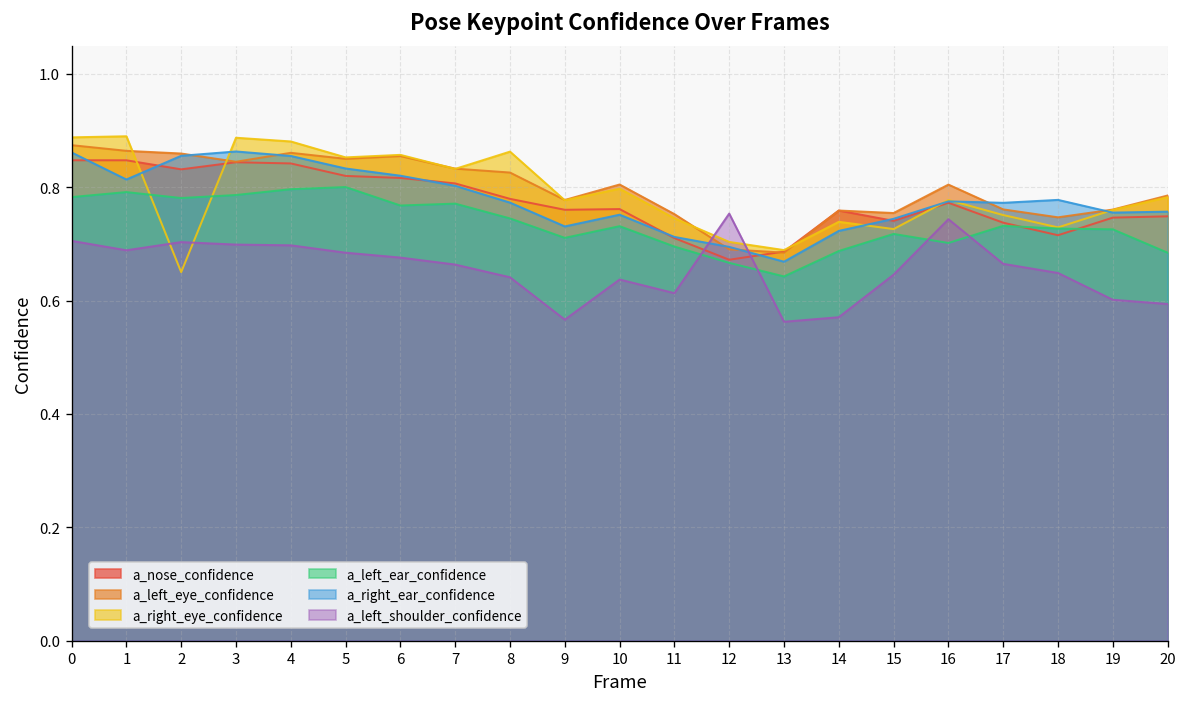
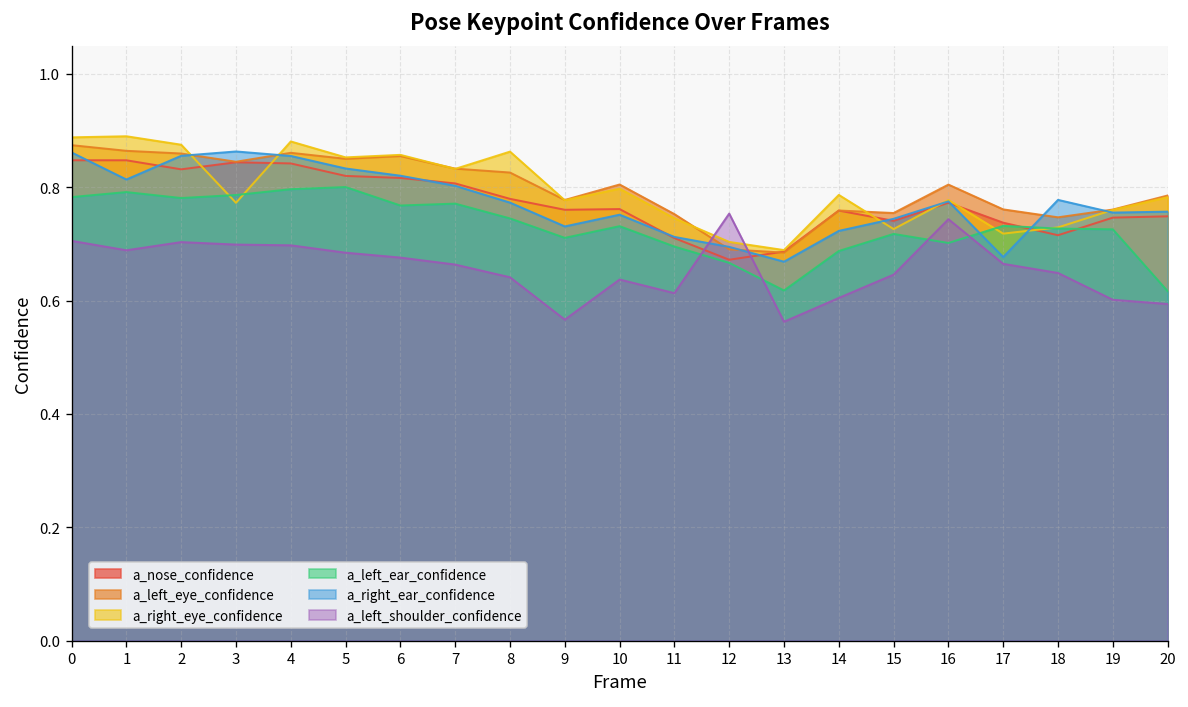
  {
    "a_right_eye_confidence": {
      "0": 0.89,
      "1": 0.89,
-     "2": 0.65,
-     "3": 0.89,
+     "2": 0.88,
+     "3": 0.77,
      "4": 0.88,
      "8": 0.86,
      "10": 0.80,
      "11": 0.75,
      "12": 0.70,
-     "14": 0.74,
+     "14": 0.79,
      "15": 0.73,
-     "17": 0.75
+     "17": 0.72
    },
    "a_left_ear_confidence": {
      "0": 0.78,
      "1": 0.79,
      "2": 0.78,
      "3": 0.79,
      "4": 0.80,
      "5": 0.80,
      "6": 0.77,
      "7": 0.77,
      "8": 0.75,
      "9": 0.71,
      "10": 0.73,
      "11": 0.70,
      "12": 0.67,
-     "13": 0.64,
+     "13": 0.62,
      "14": 0.69,
      "15": 0.72,
      "16": 0.70,
      "17": 0.73,
      "19": 0.73,
-     "20": 0.68
+     "20": 0.62
    },
    "a_right_ear_confidence": {
      "0": 0.86,
      "1": 0.81,
      "3": 0.86,
      "4": 0.86,
      "5": 0.83,
      "8": 0.77,
      "9": 0.73,
      "10": 0.75,
      "13": 0.67,
      "14": 0.72,
-     "17": 0.77,
+     "17": 0.68,
      "18": 0.78,
      "20": 0.76
    },
    "a_left_shoulder_confidence": {
      "0": 0.71,
      "1": 0.69,
      "2": 0.70,
      "3": 0.70,
      "4": 0.70,
      "5": 0.68,
      "6": 0.68,
      "7": 0.66,
      "8": 0.64,
      "9": 0.57,
      "10": 0.64,
      "11": 0.61,
      "12": 0.75,
      "13": 0.56,
-     "14": 0.57,
+     "14": 0.60,
      "15": 0.65,
      "16": 0.74,
      "17": 0.67,
      "18": 0.65,
      "19": 0.60,
      "20": 0.59
    }
  }
